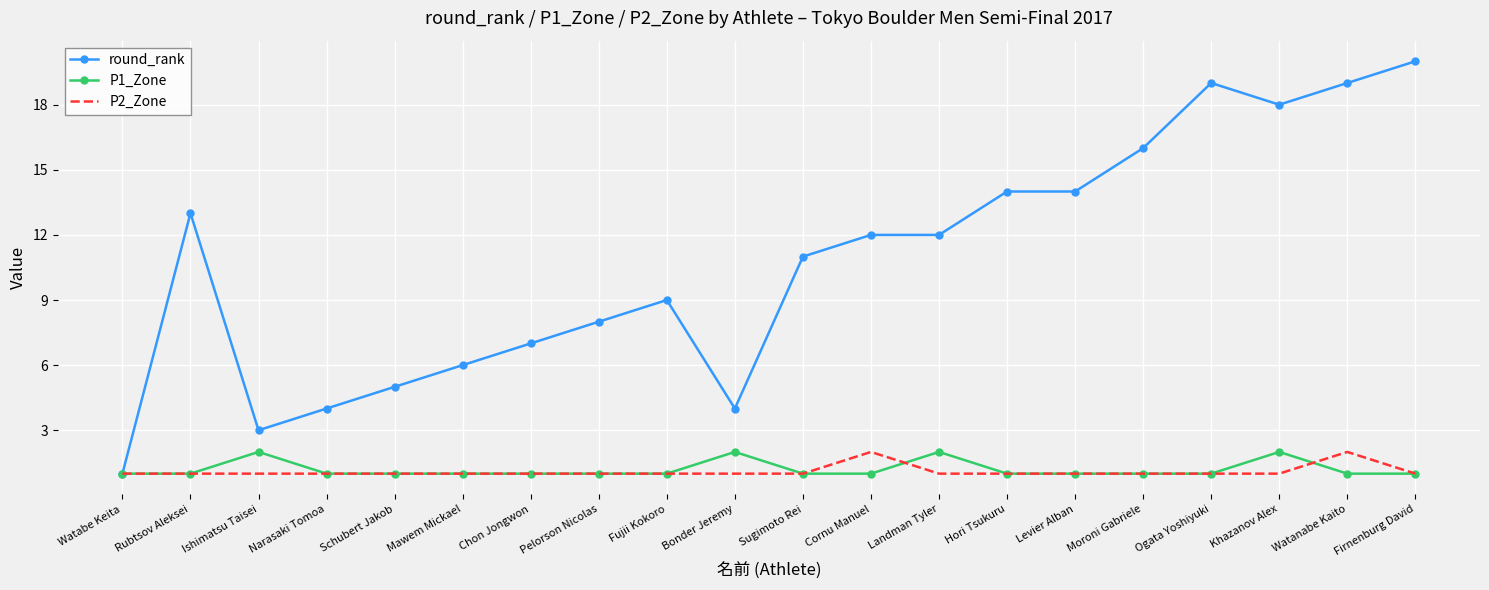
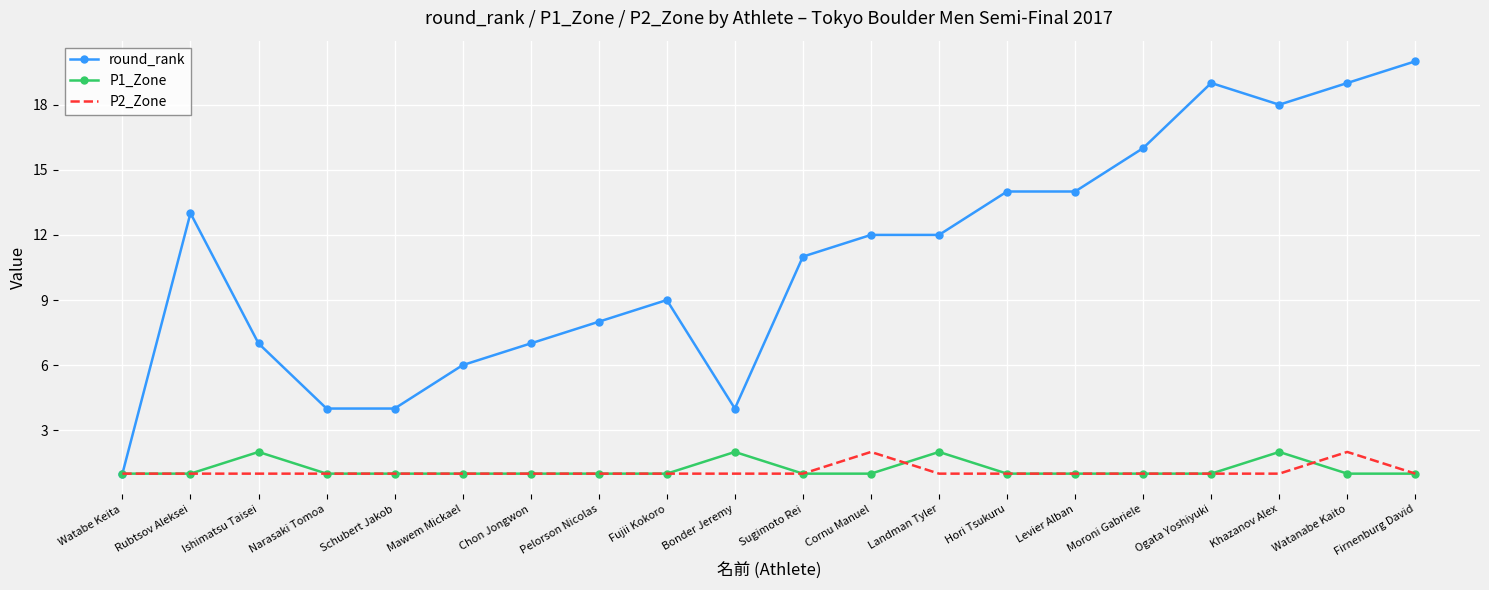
  {
    "round_rank": {
      "Rubtsov Aleksei": 13,
-     "Ishimatsu Taisei": 3,
+     "Ishimatsu Taisei": 7,
      "Narasaki Tomoa": 4,
-     "Schubert Jakob": 5,
+     "Schubert Jakob": 4,
      "Mawem Mickael": 6,
      "Chon Jongwon": 7,
      "Pelorson Nicolas": 8,
      "Fujii Kokoro": 9,
      "Bonder Jeremy": 4,
      "Sugimoto Rei": 11,
      "Cornu Manuel": 12,
      "Landman Tyler": 12,
      "Hori Tsukuru": 14,
      "Levier Alban": 14,
      "Moroni Gabriele": 16,
      "Ogata Yoshiyuki": 19,
      "Khazanov Alex": 18,
      "Watanabe Kaito": 19,
      "Firnenburg David": 20
    },
    "P1_Zone": {
      "Ishimatsu Taisei": 2,
      "Bonder Jeremy": 2,
      "Cornu Manuel": 1,
      "Landman Tyler": 2,
      "Khazanov Alex": 2,
      "Watanabe Kaito": 1
    },
    "P2_Zone": {
      "Ishimatsu Taisei": 1,
      "Bonder Jeremy": 1,
      "Cornu Manuel": 2,
      "Landman Tyler": 1,
      "Khazanov Alex": 1,
      "Watanabe Kaito": 2
    }
  }
